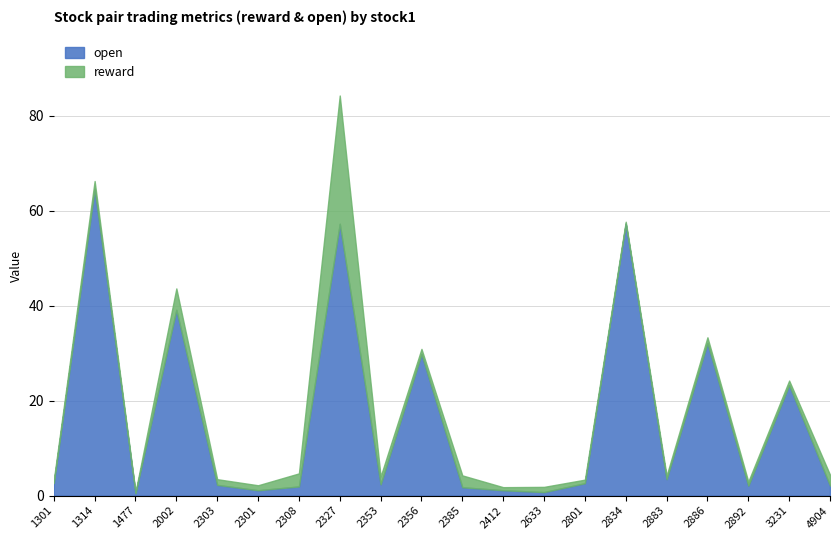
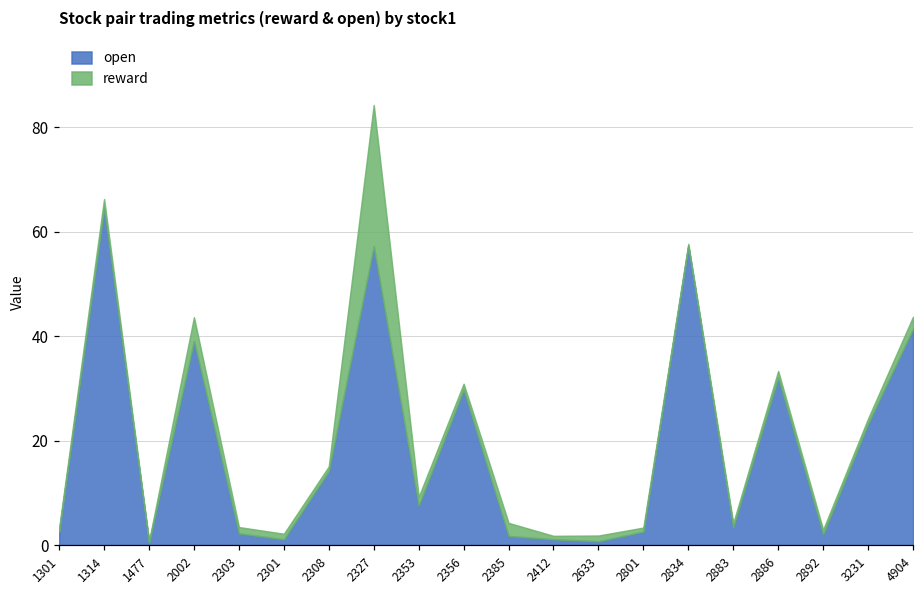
  {
    "open": {
      "1301": 3,
      "1314": 65,
      "2002": 39,
      "2303": 2,
      "2301": 1,
-     "2308": 2,
+     "2308": 14,
      "2327": 57,
-     "2353": 2,
+     "2353": 8,
      "2356": 30,
      "2385": 2,
      "2412": 1,
      "2633": 1,
      "2801": 3,
      "2883": 3,
      "2886": 32,
      "2892": 2,
      "3231": 23,
-     "4904": 2
+     "4904": 41
    },
    "reward": {
      "1301": 1,
      "1314": 2,
      "2002": 5,
      "2303": 1,
      "2301": 1,
-     "2308": 3,
+     "2308": 1,
      "2327": 27,
      "2353": 2,
      "2356": 1,
      "2385": 3,
      "2412": 1,
      "2633": 1,
      "2801": 1,
      "2883": 1,
      "2886": 1,
      "2892": 1,
      "3231": 1,
      "4904": 2
    }
  }
